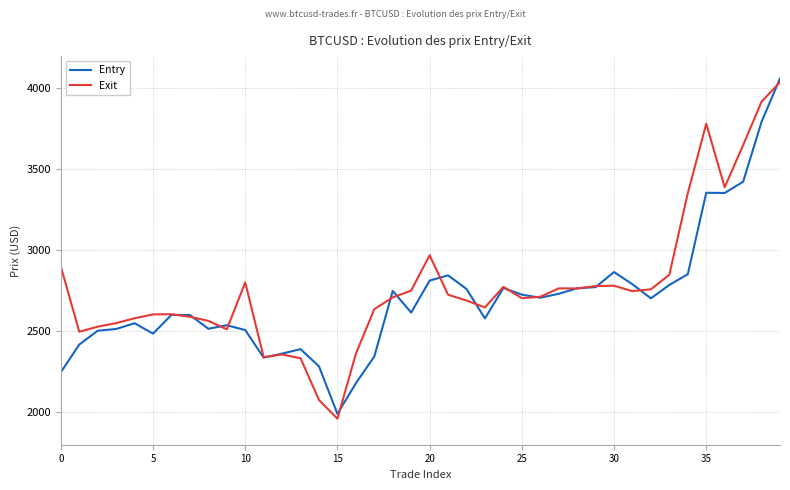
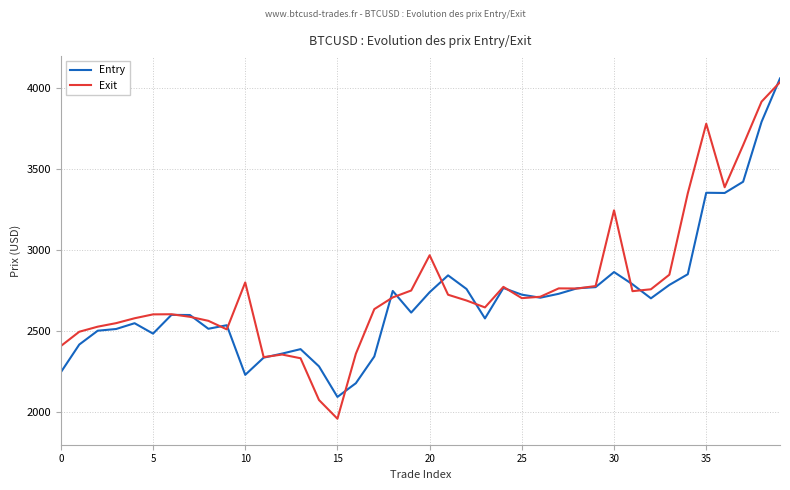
  {
    "Entry": {
      "0": 2250,
      "5": 2490,
-     "10": 2510,
-     "15": 1990,
-     "20": 2810,
+     "10": 2230,
+     "15": 2100,
+     "20": 2740,
      "25": 2730,
      "30": 2870,
      "35": 3360
    },
    "Exit": {
-     "0": 2900,
+     "0": 2410,
      "5": 2610,
      "10": 2800,
      "15": 1960,
      "20": 2970,
      "25": 2710,
-     "30": 2780,
+     "30": 3250,
      "35": 3780
    }
  }
